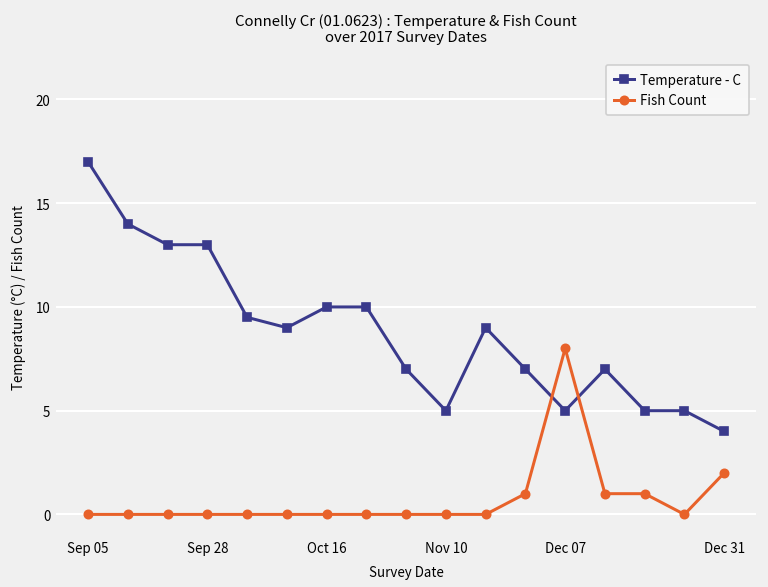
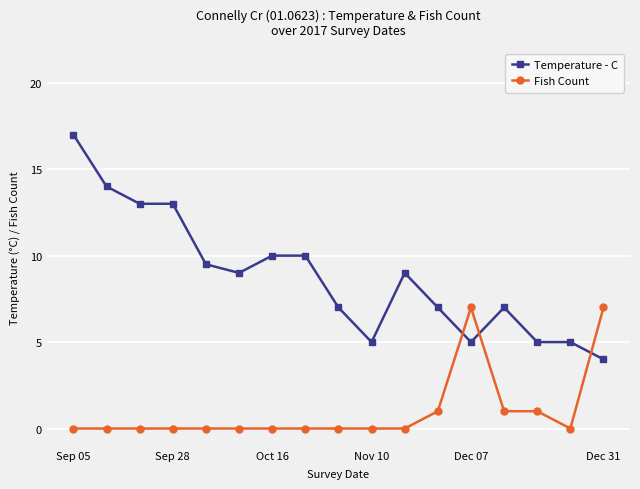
  {
    "Temperature - C": {
      "Sep 05": 17,
      "Sep 28": 13,
      "Oct 16": 10,
      "Nov 10": 5,
      "Dec 07": 5,
      "Dec 31": 4
    },
    "Fish Count": {
      "Sep 05": 0,
      "Sep 28": 0,
      "Oct 16": 0,
      "Nov 10": 0,
-     "Dec 07": 8,
-     "Dec 31": 2
+     "Dec 07": 7,
+     "Dec 31": 7
    }
  }
